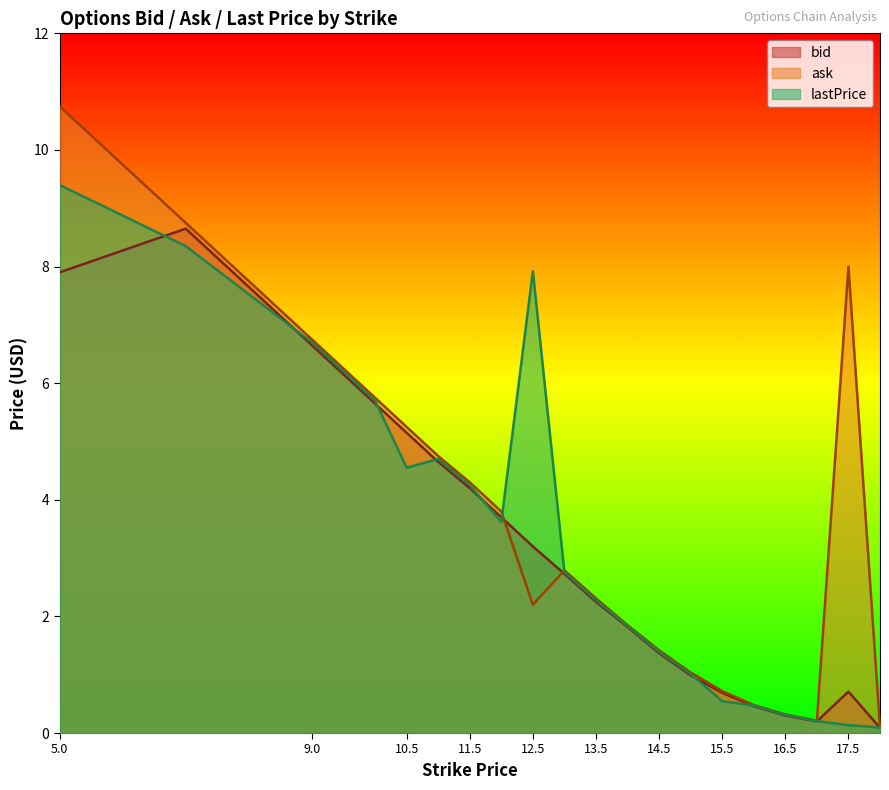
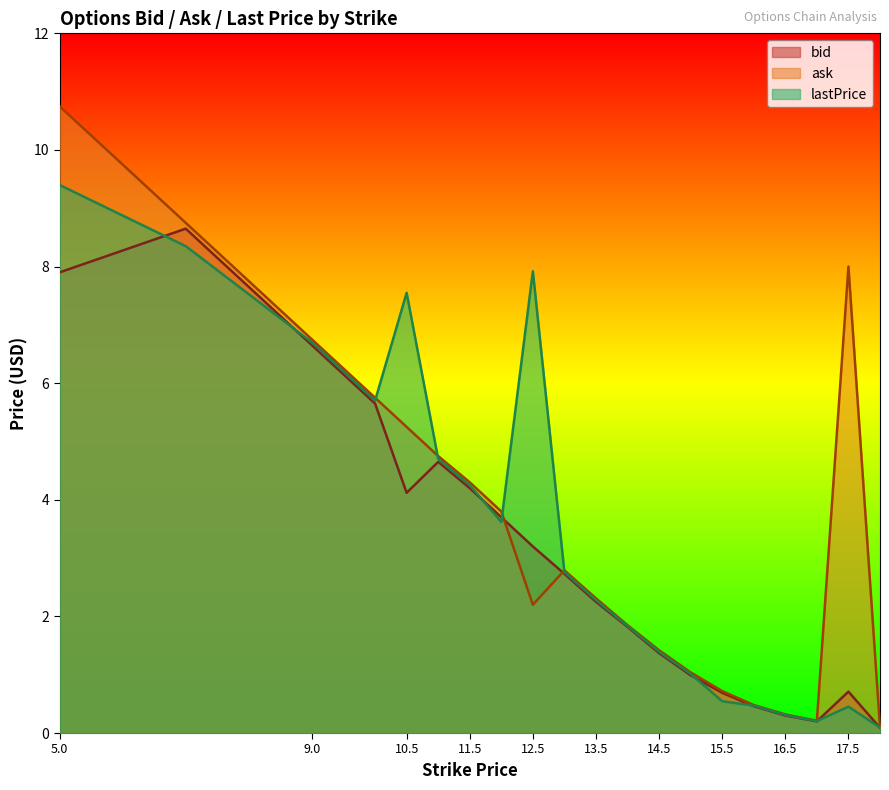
  {
    "bid": {
      "5.0": 7.9,
      "9.0": 6.7,
-     "10.5": 5.2,
+     "10.5": 4.1,
      "11.5": 4.2,
      "12.5": 3.2,
      "17.5": 0.7
    },
    "ask": {
      "5.0": 10.8,
      "9.0": 6.8,
      "10.5": 5.3,
      "11.5": 4.3,
      "12.5": 2.2,
      "17.5": 8.0
    },
    "lastPrice": {
      "5.0": 9.4,
      "9.0": 6.7,
-     "10.5": 4.6,
+     "10.5": 7.6,
      "11.5": 4.3,
      "12.5": 7.9,
      "15.5": 0.5,
-     "17.5": 0.1
+     "17.5": 0.5
    }
  }
